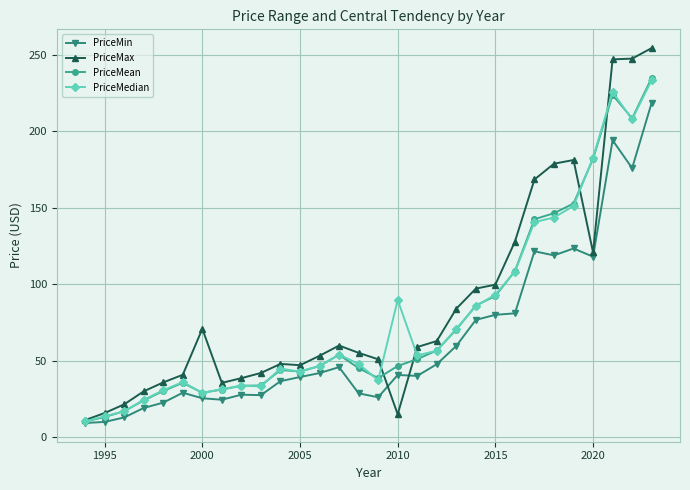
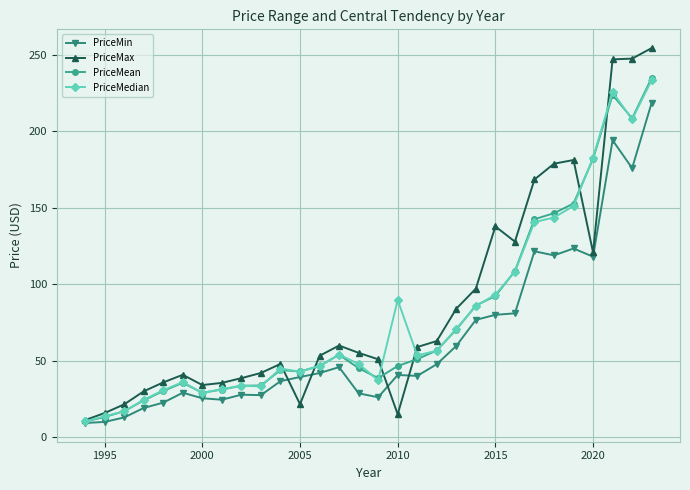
  {
    "PriceMax": {
      "1995": 16,
-     "2000": 71,
-     "2005": 47,
+     "2000": 34,
+     "2005": 22,
      "2010": 15,
-     "2015": 100,
+     "2015": 138,
      "2020": 121
    },
    "PriceMedian": {
      "2010": 90
    }
  }
